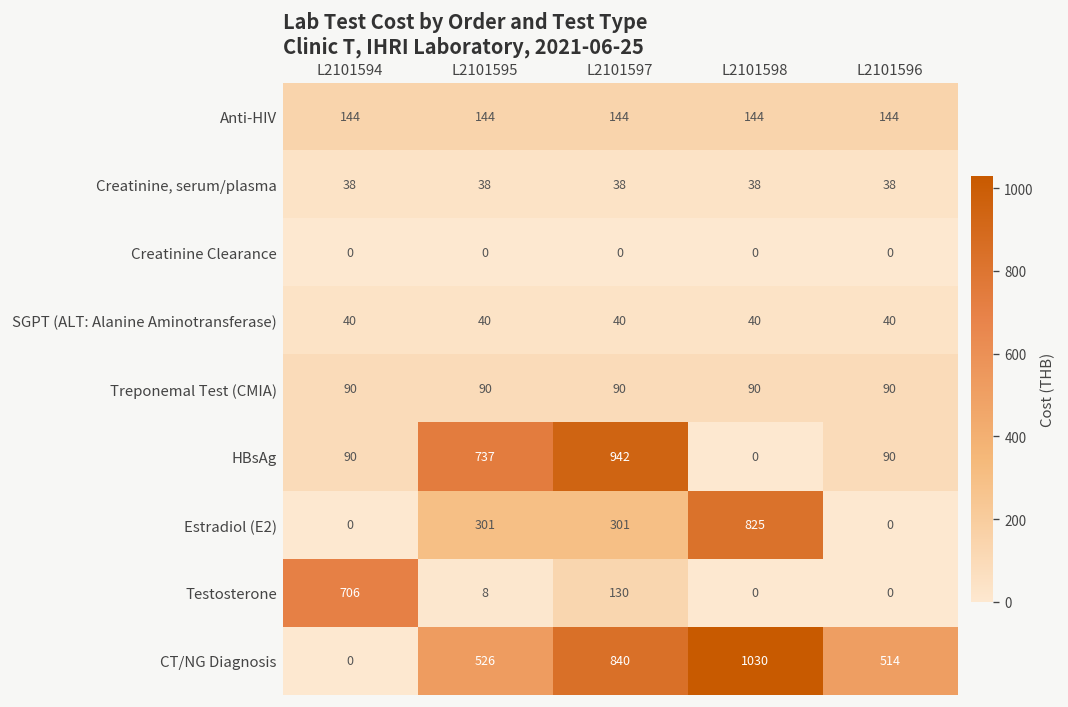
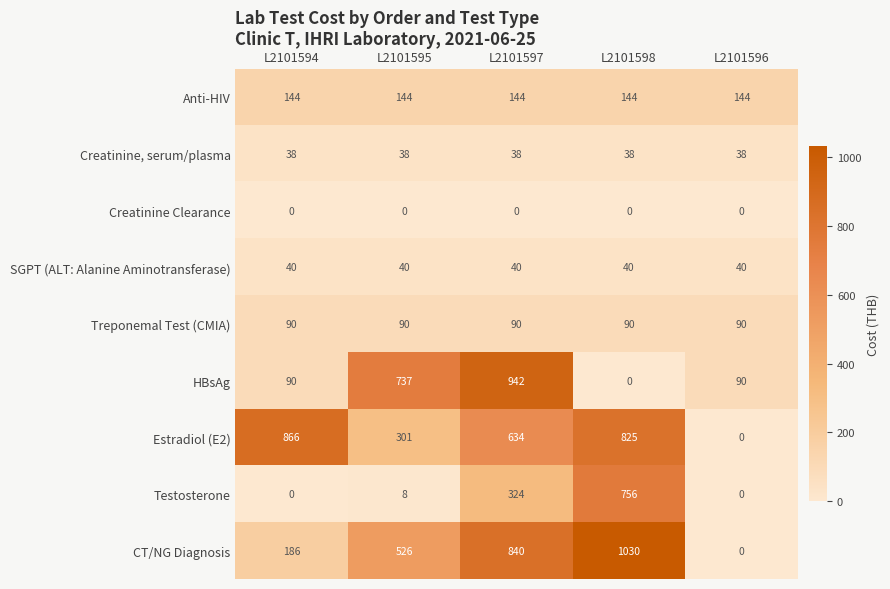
  {
    "Anti-HIV": {
      "L2101594": 144,
      "L2101595": 144,
      "L2101597": 144,
      "L2101598": 144,
      "L2101596": 144
    },
    "Creatinine, serum/plasma": {
      "L2101594": 38,
      "L2101595": 38,
      "L2101597": 38,
      "L2101598": 38,
      "L2101596": 38
    },
    "Creatinine Clearance": {
      "L2101594": 0,
      "L2101595": 0,
      "L2101597": 0,
      "L2101598": 0,
      "L2101596": 0
    },
    "SGPT (ALT: Alanine Aminotransferase)": {
      "L2101594": 40,
      "L2101595": 40,
      "L2101597": 40,
      "L2101598": 40,
      "L2101596": 40
    },
    "Treponemal Test (CMIA)": {
      "L2101594": 90,
      "L2101595": 90,
      "L2101597": 90,
      "L2101598": 90,
      "L2101596": 90
    },
    "HBsAg": {
      "L2101594": 90,
      "L2101595": 737,
      "L2101597": 942,
      "L2101598": 0,
      "L2101596": 90
    },
    "Estradiol (E2)": {
-     "L2101594": 0,
+     "L2101594": 866,
      "L2101595": 301,
-     "L2101597": 301,
+     "L2101597": 634,
      "L2101598": 825,
      "L2101596": 0
    },
    "Testosterone": {
-     "L2101594": 706,
+     "L2101594": 0,
      "L2101595": 8,
-     "L2101597": 130,
-     "L2101598": 0,
+     "L2101597": 324,
+     "L2101598": 756,
      "L2101596": 0
    },
    "CT/NG Diagnosis": {
-     "L2101594": 0,
+     "L2101594": 186,
      "L2101595": 526,
      "L2101597": 840,
      "L2101598": 1030,
-     "L2101596": 514
+     "L2101596": 0
    }
  }
